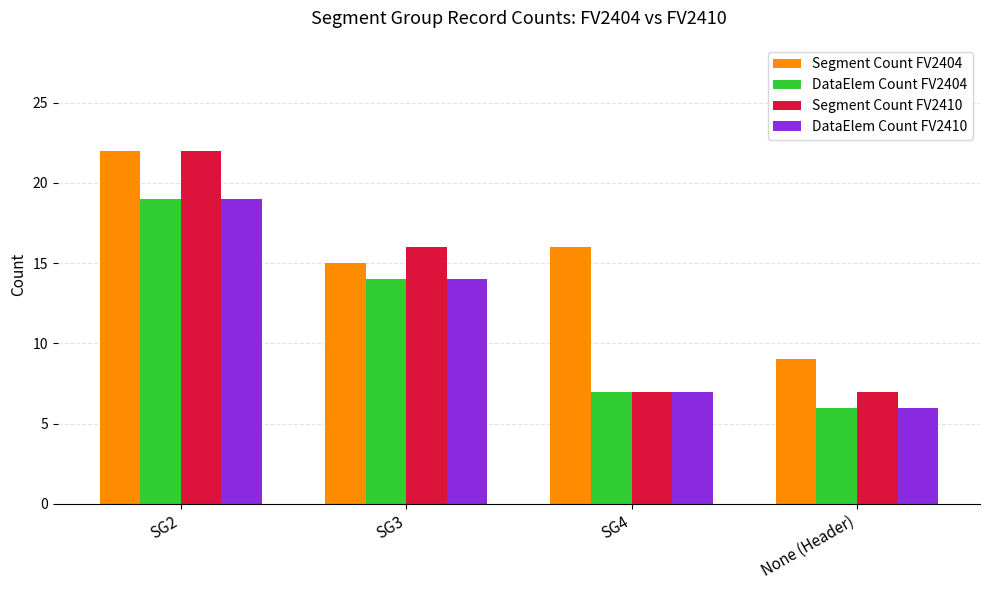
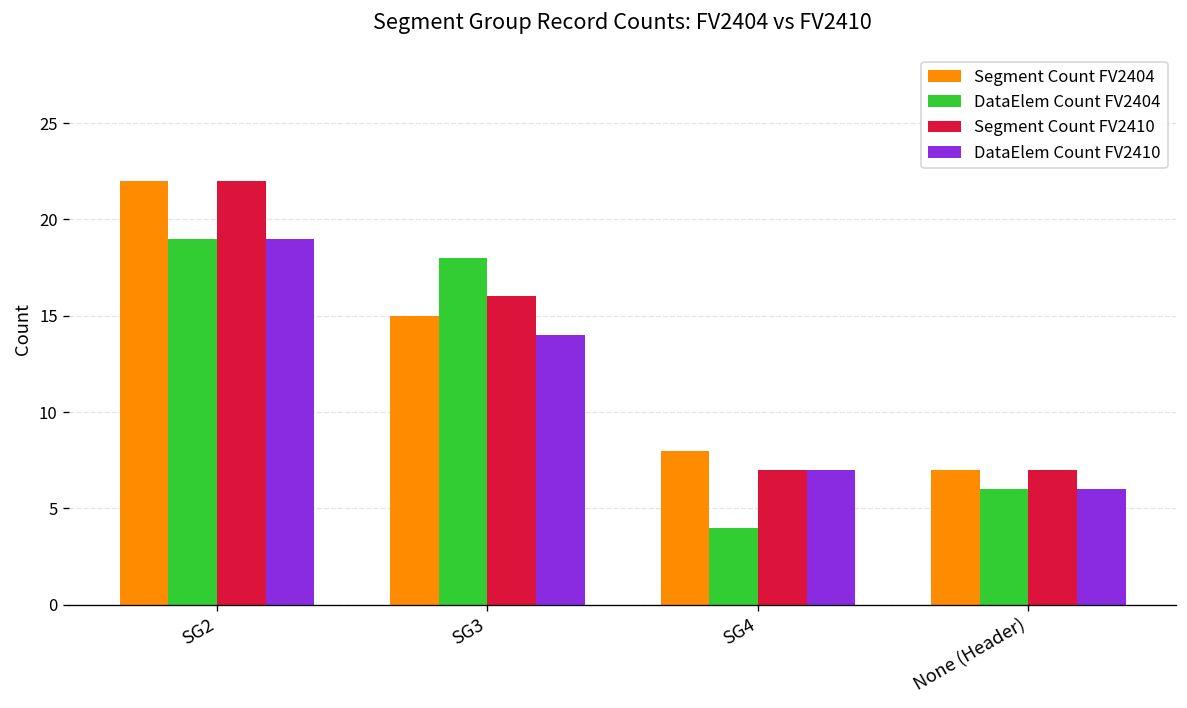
  {
    "Segment Count FV2404": {
      "SG2": 22,
      "SG3": 15,
-     "SG4": 16,
-     "None (Header)": 9
+     "SG4": 8,
+     "None (Header)": 7
    },
    "DataElem Count FV2404": {
      "SG2": 19,
-     "SG3": 14,
-     "SG4": 7,
+     "SG3": 18,
+     "SG4": 4,
      "None (Header)": 6
    },
    "Segment Count FV2410": {
      "SG2": 22,
      "SG3": 16,
      "SG4": 7,
      "None (Header)": 7
    },
    "DataElem Count FV2410": {
      "SG2": 19,
      "SG3": 14,
      "SG4": 7,
      "None (Header)": 6
    }
  }
